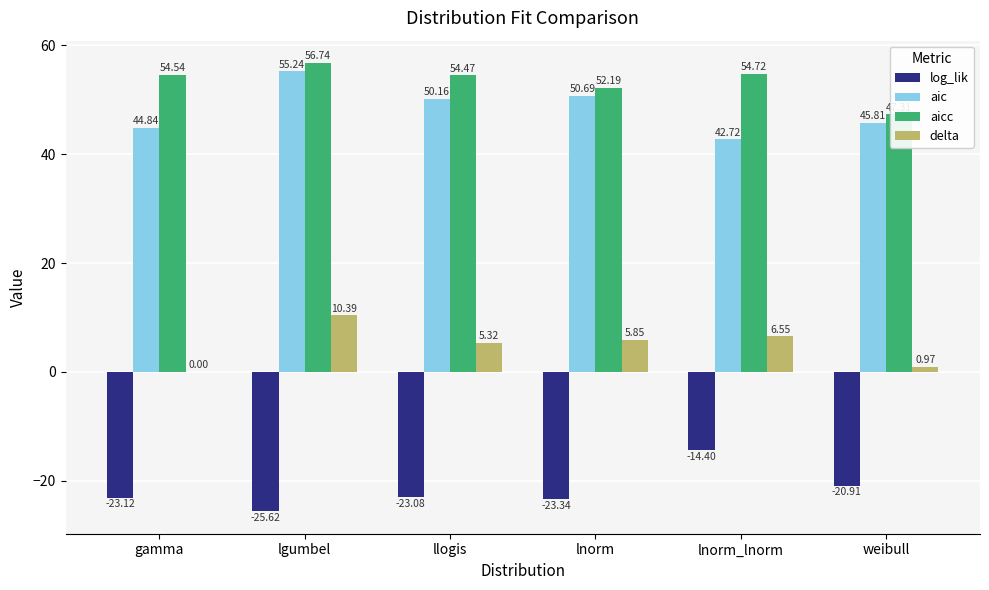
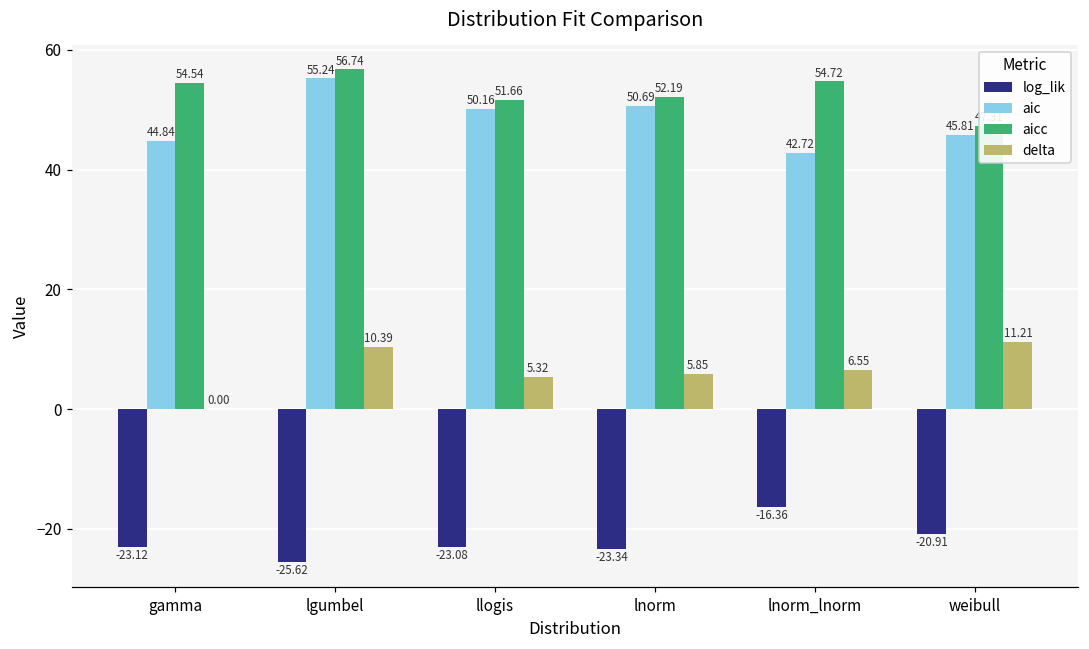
  {
    "log_lik": {
      "gamma": -23.12,
      "lgumbel": -25.62,
      "llogis": -23.08,
      "lnorm": -23.34,
-     "lnorm_lnorm": -14.40,
+     "lnorm_lnorm": -16.36,
      "weibull": -20.91
    },
    "aic": {
      "gamma": 44.84,
      "lgumbel": 55.24,
      "llogis": 50.16,
      "lnorm": 50.69,
      "lnorm_lnorm": 42.72,
      "weibull": 45.81
    },
    "aicc": {
      "gamma": 54.54,
      "lgumbel": 56.74,
-     "llogis": 54.47,
+     "llogis": 51.66,
      "lnorm": 52.19,
      "lnorm_lnorm": 54.72
    },
    "delta": {
      "gamma": 0.00,
      "lgumbel": 10.39,
      "llogis": 5.32,
      "lnorm": 5.85,
      "lnorm_lnorm": 6.55,
-     "weibull": 0.97
+     "weibull": 11.21
    }
  }
